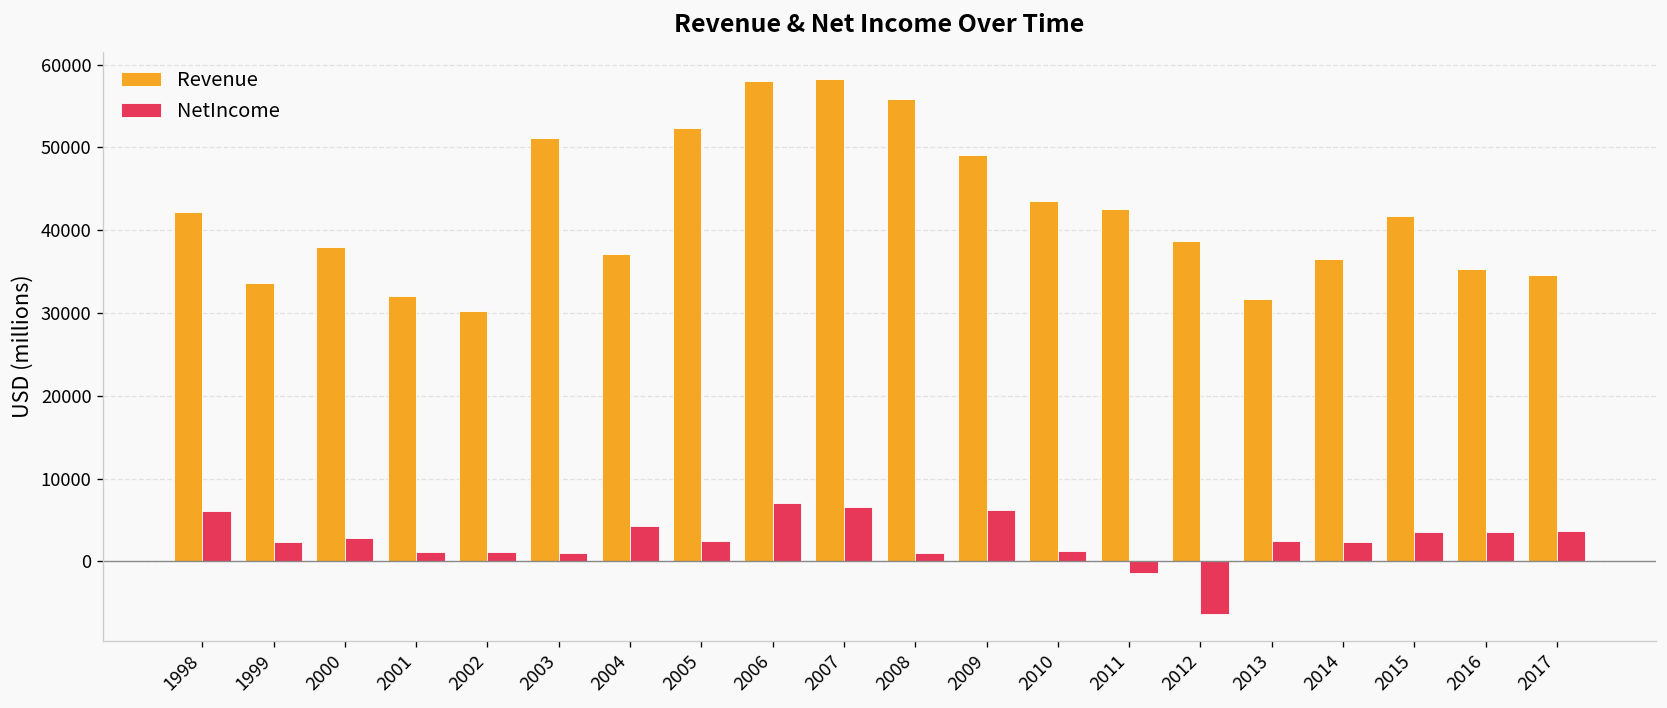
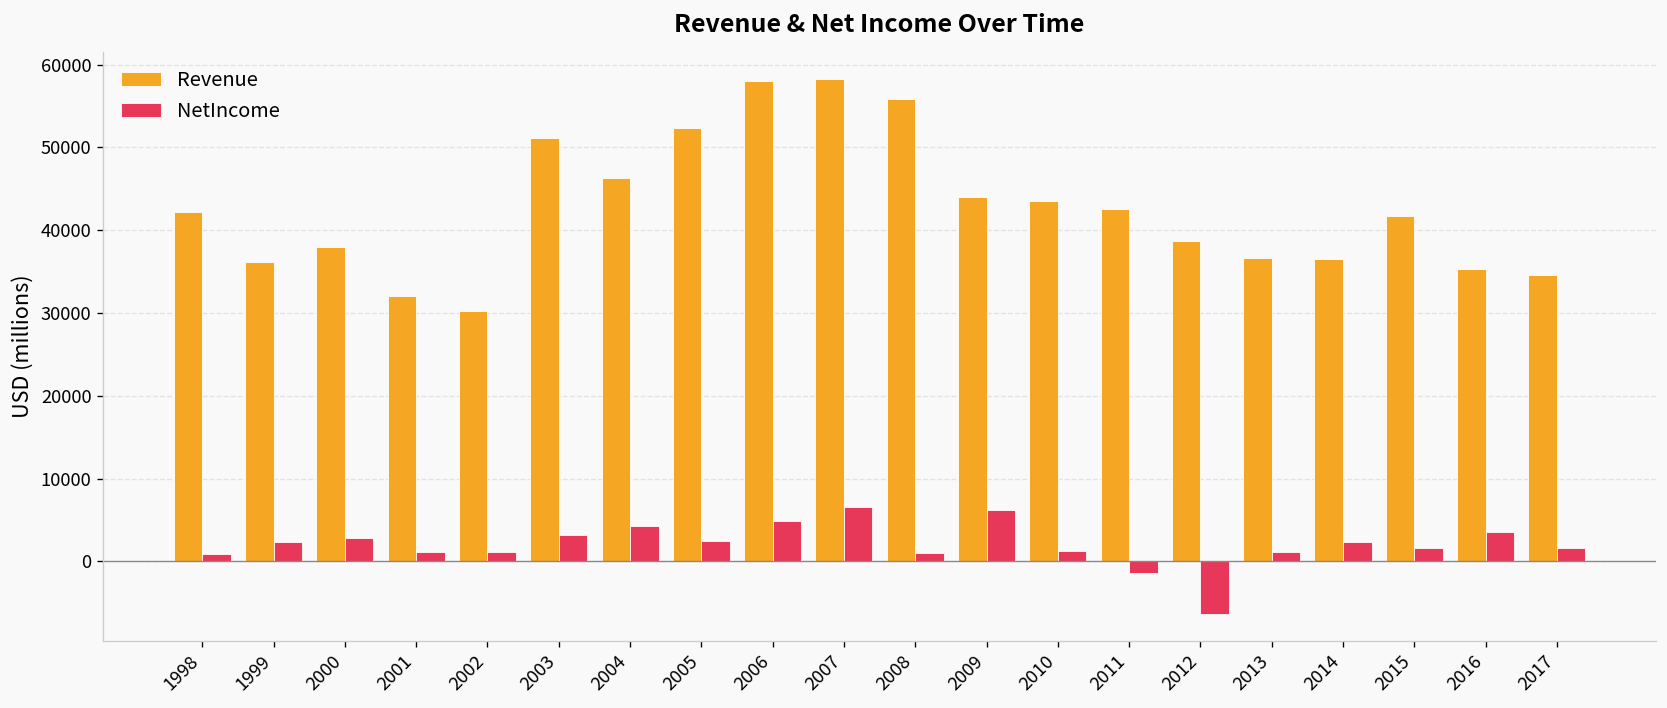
  {
    "Revenue": {
      "1998": 42000,
-     "1999": 34000,
+     "1999": 36000,
      "2000": 38000,
      "2001": 32000,
      "2002": 30000,
      "2003": 51000,
-     "2004": 37000,
+     "2004": 46000,
      "2005": 52000,
      "2006": 58000,
      "2007": 58000,
      "2008": 56000,
-     "2009": 49000,
+     "2009": 44000,
      "2010": 43000,
      "2011": 43000,
      "2012": 39000,
-     "2013": 32000,
+     "2013": 37000,
      "2014": 37000,
      "2015": 42000,
      "2016": 35000,
      "2017": 35000
    },
    "NetIncome": {
-     "1998": 6000,
+     "1998": 1000,
      "1999": 2000,
      "2000": 3000,
      "2001": 1000,
      "2002": 1000,
-     "2003": 1000,
+     "2003": 3000,
      "2004": 4000,
      "2005": 2000,
-     "2006": 7000,
+     "2006": 5000,
      "2007": 7000,
      "2008": 1000,
      "2009": 6000,
      "2010": 1000,
      "2011": -1000,
      "2012": -6000,
-     "2013": 3000,
+     "2013": 1000,
      "2014": 2000,
-     "2015": 4000,
+     "2015": 2000,
      "2016": 4000,
-     "2017": 4000
+     "2017": 2000
    }
  }
